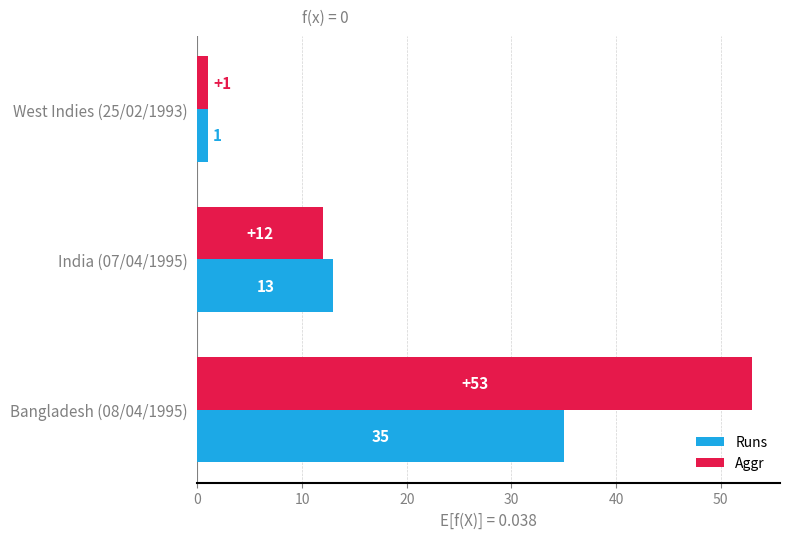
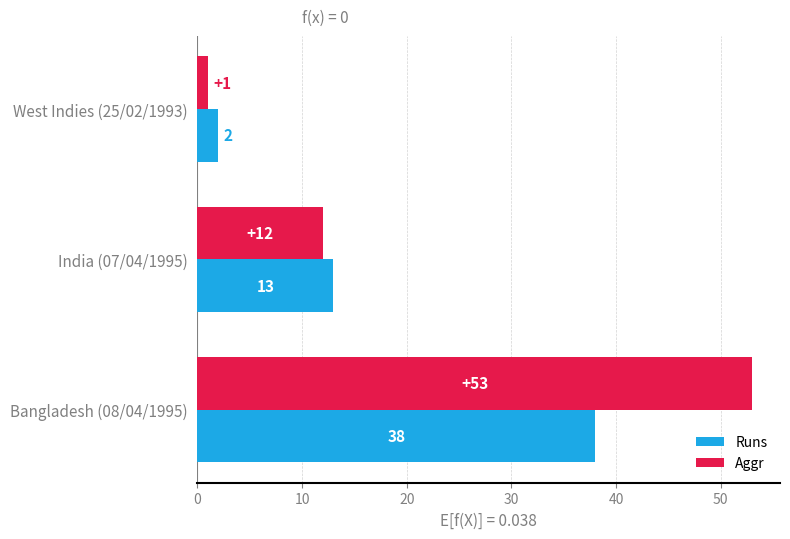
  {
    "Runs": {
-     "West Indies (25/02/1993)": "1",
+     "West Indies (25/02/1993)": "2",
      "India (07/04/1995)": "13",
-     "Bangladesh (08/04/1995)": "35"
+     "Bangladesh (08/04/1995)": "38"
    },
    "Aggr": {
      "West Indies (25/02/1993)": "+1",
      "India (07/04/1995)": "+12",
      "Bangladesh (08/04/1995)": "+53"
    }
  }
